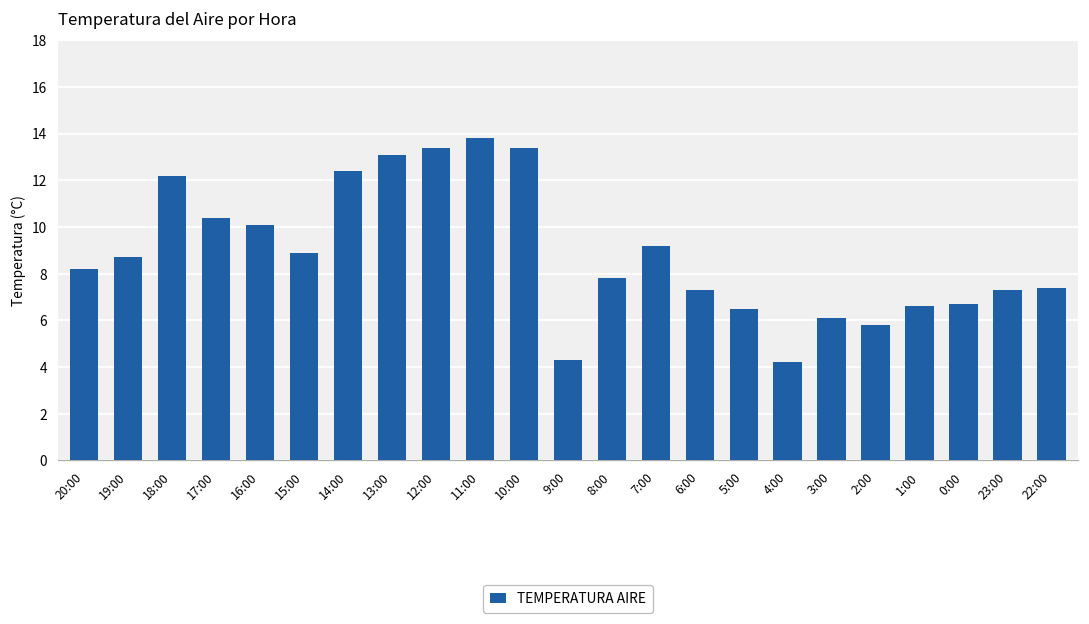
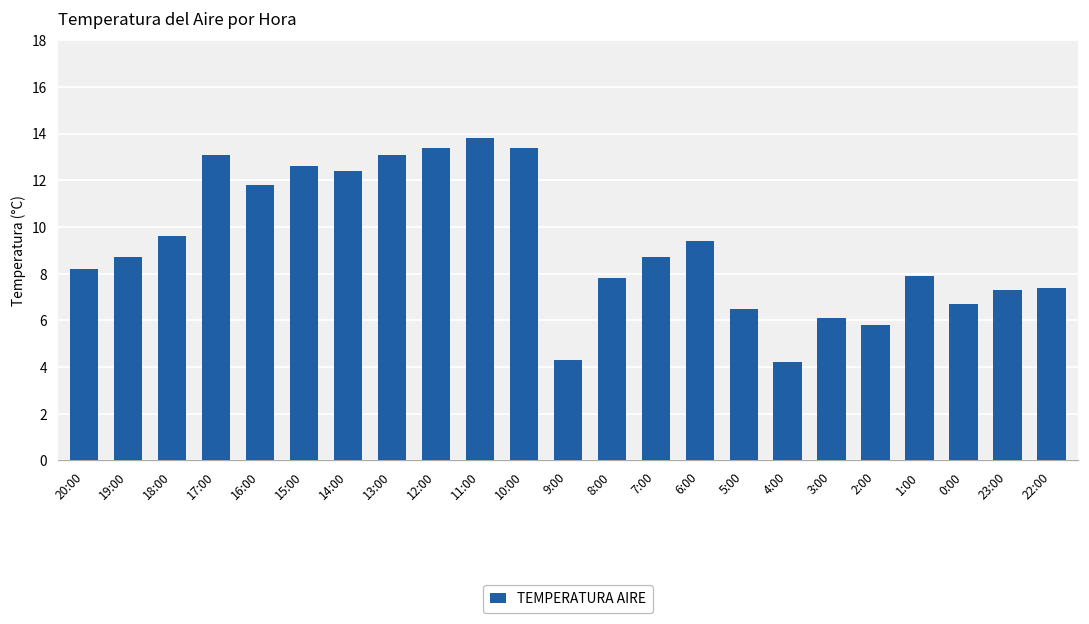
  {
    "20:00": 8.2,
    "19:00": 8.7,
-   "18:00": 12.2,
-   "17:00": 10.4,
-   "16:00": 10.1,
-   "15:00": 8.9,
+   "18:00": 9.6,
+   "17:00": 13.1,
+   "16:00": 11.8,
+   "15:00": 12.6,
    "14:00": 12.4,
    "13:00": 13.1,
    "12:00": 13.4,
    "11:00": 13.8,
    "10:00": 13.4,
    "9:00": 4.3,
    "8:00": 7.8,
-   "7:00": 9.2,
-   "6:00": 7.3,
+   "7:00": 8.7,
+   "6:00": 9.4,
    "5:00": 6.5,
    "4:00": 4.2,
    "3:00": 6.1,
    "2:00": 5.8,
-   "1:00": 6.6,
+   "1:00": 7.9,
    "0:00": 6.7,
    "23:00": 7.3,
    "22:00": 7.4
  }
